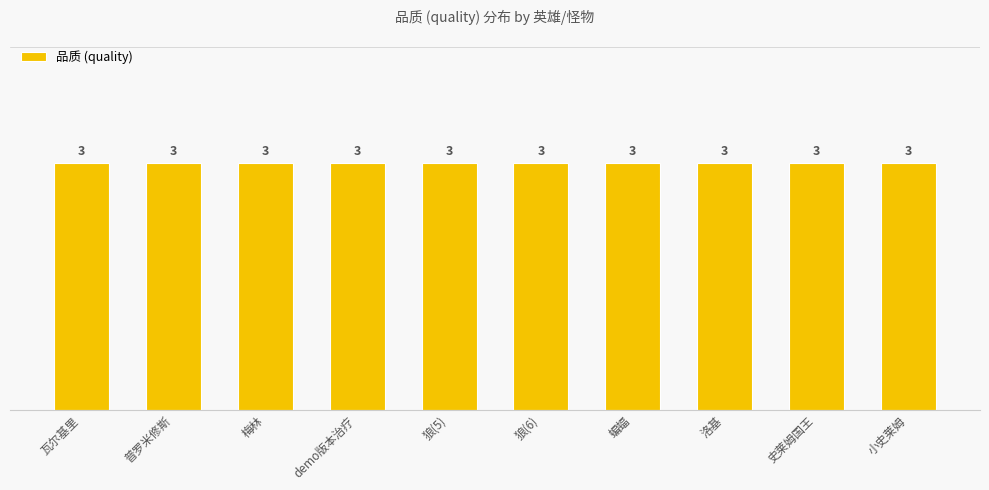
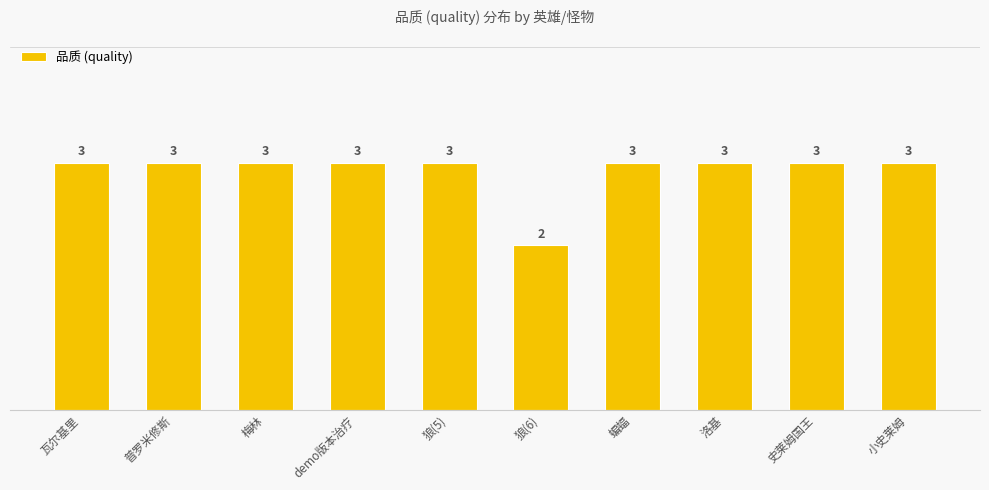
  {
    "瓦尔基里": 3,
    "普罗米修斯": 3,
    "梅林": 3,
    "demo版本治疗": 3,
    "狼(5)": 3,
-   "狼(6)": 3,
+   "狼(6)": 2,
    "蝙蝠": 3,
    "洛基": 3,
    "史莱姆国王": 3,
    "小史莱姆": 3
  }
